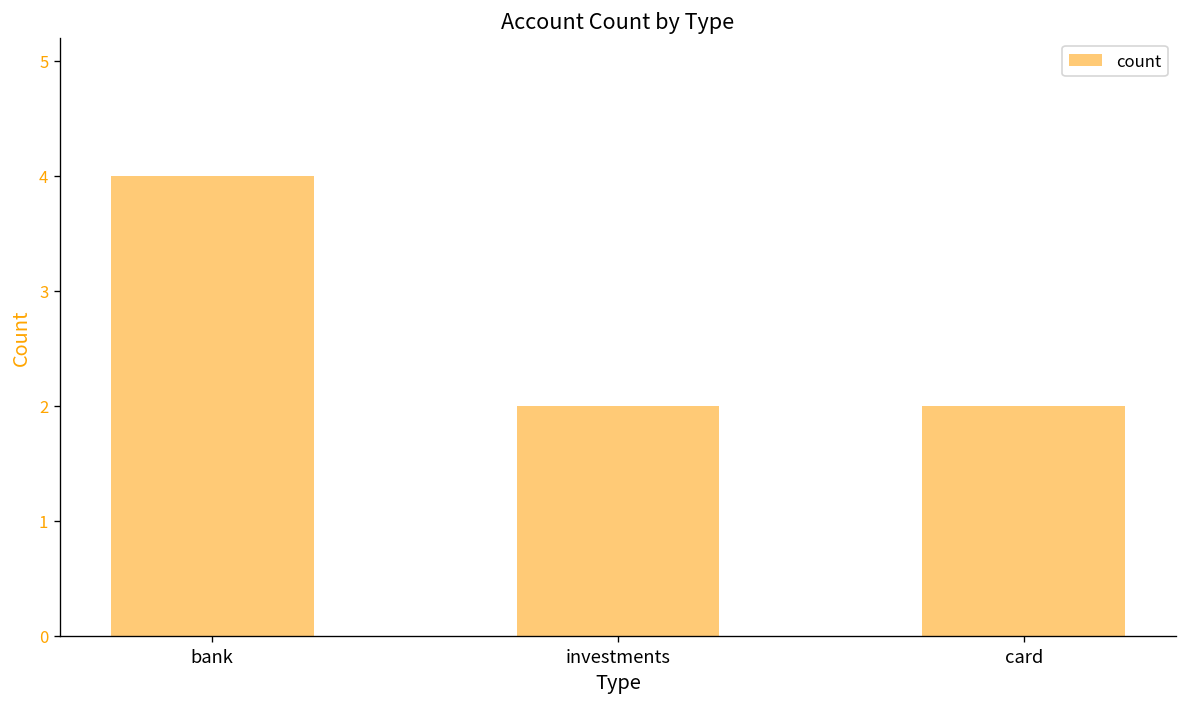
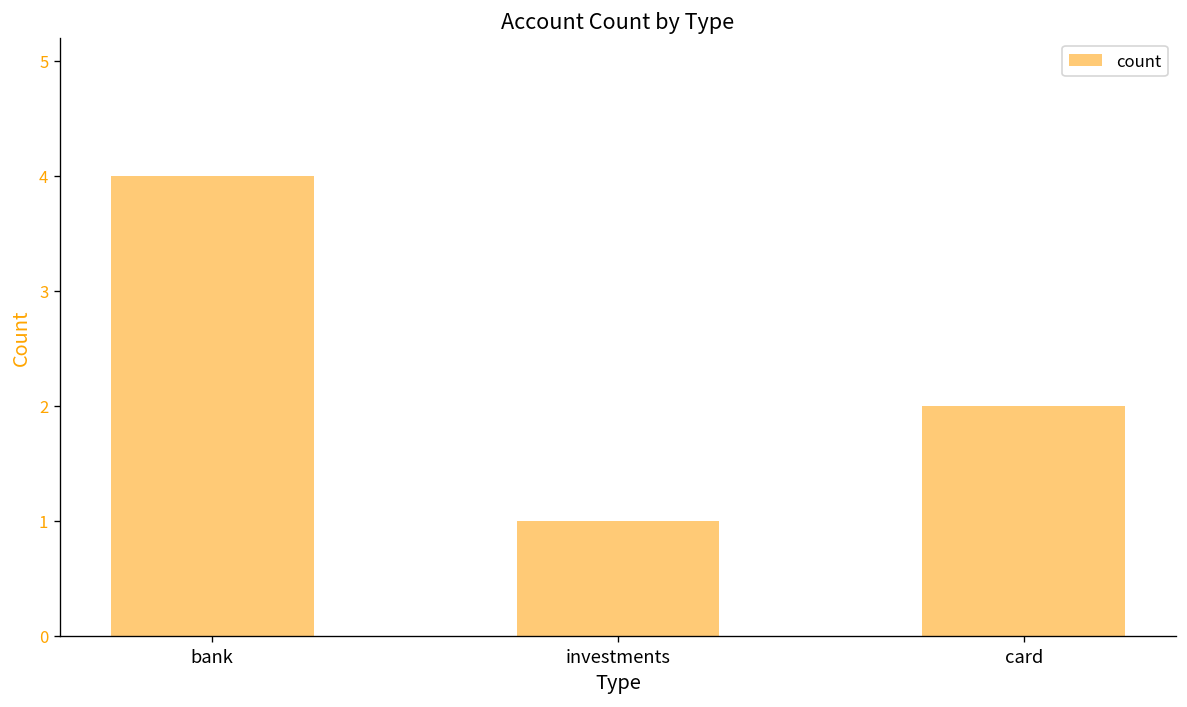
  {
    "bank": 4,
-   "investments": 2,
+   "investments": 1,
    "card": 2
  }
